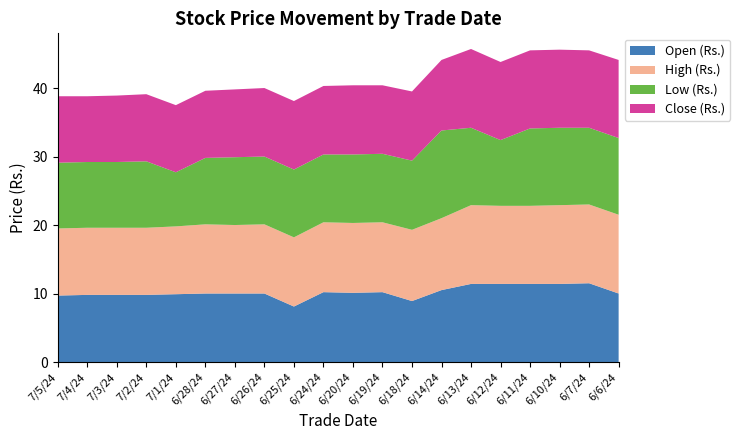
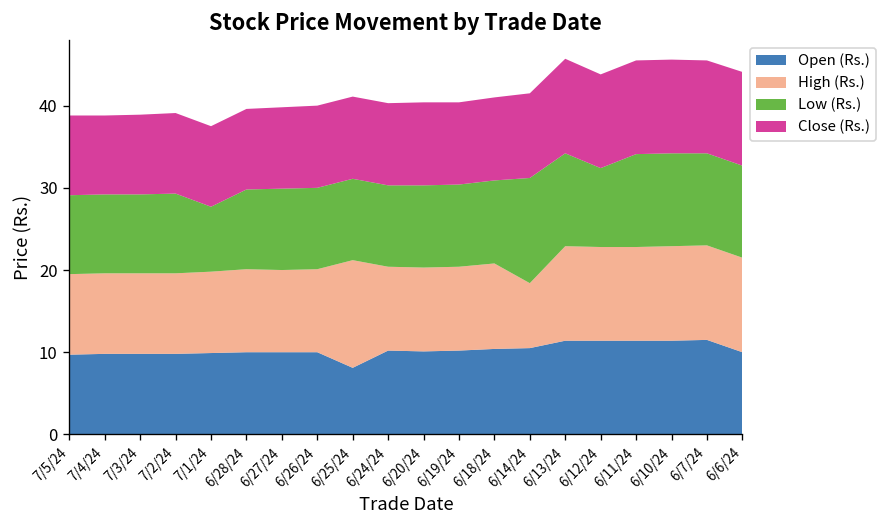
  {
    "Open (Rs.)": {
      "7/5/24": 10,
      "7/4/24": 10,
      "7/3/24": 10,
      "7/2/24": 10,
      "7/1/24": 10,
      "6/28/24": 10,
      "6/27/24": 10,
      "6/26/24": 10,
      "6/25/24": 8,
      "6/24/24": 10,
      "6/20/24": 10,
      "6/19/24": 10,
-     "6/18/24": 9,
+     "6/18/24": 10,
      "6/14/24": 11,
      "6/13/24": 11,
      "6/12/24": 11,
      "6/11/24": 11,
      "6/10/24": 11,
      "6/7/24": 12,
      "6/6/24": 10
    },
    "High (Rs.)": {
      "7/5/24": 10,
      "7/4/24": 10,
      "7/3/24": 10,
      "7/2/24": 10,
      "7/1/24": 10,
      "6/28/24": 10,
      "6/27/24": 10,
      "6/26/24": 10,
-     "6/25/24": 10,
+     "6/25/24": 13,
      "6/24/24": 10,
      "6/20/24": 10,
      "6/19/24": 10,
      "6/18/24": 10,
-     "6/14/24": 11,
+     "6/14/24": 8,
      "6/13/24": 11,
      "6/12/24": 11,
      "6/11/24": 11,
      "6/10/24": 11,
      "6/7/24": 12,
      "6/6/24": 12
    },
    "Low (Rs.)": {
      "7/5/24": 10,
      "7/4/24": 10,
      "7/3/24": 10,
      "7/2/24": 10,
      "7/1/24": 8,
      "6/28/24": 10,
      "6/27/24": 10,
      "6/26/24": 10,
      "6/25/24": 10,
      "6/24/24": 10,
      "6/20/24": 10,
      "6/19/24": 10,
      "6/18/24": 10,
      "6/14/24": 13,
      "6/13/24": 11,
      "6/12/24": 10,
      "6/11/24": 11,
      "6/10/24": 11,
      "6/7/24": 11,
      "6/6/24": 11
    },
    "Close (Rs.)": {
      "7/5/24": 10,
      "7/4/24": 10,
      "7/3/24": 10,
      "7/2/24": 10,
      "7/1/24": 10,
      "6/28/24": 10,
      "6/27/24": 10,
      "6/26/24": 10,
      "6/25/24": 10,
      "6/24/24": 10,
      "6/20/24": 10,
      "6/19/24": 10,
      "6/18/24": 10,
      "6/14/24": 10,
      "6/13/24": 12,
      "6/12/24": 11,
      "6/11/24": 11,
      "6/10/24": 11,
      "6/7/24": 11,
      "6/6/24": 11
    }
  }
